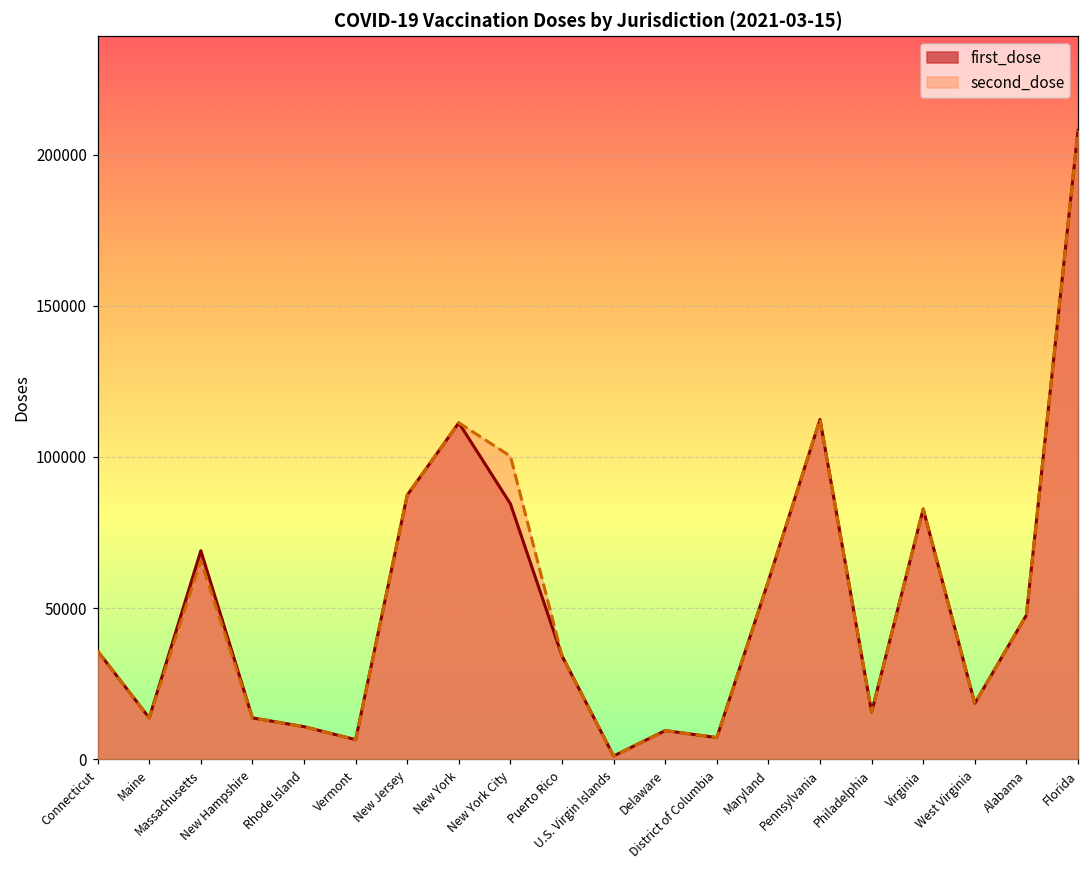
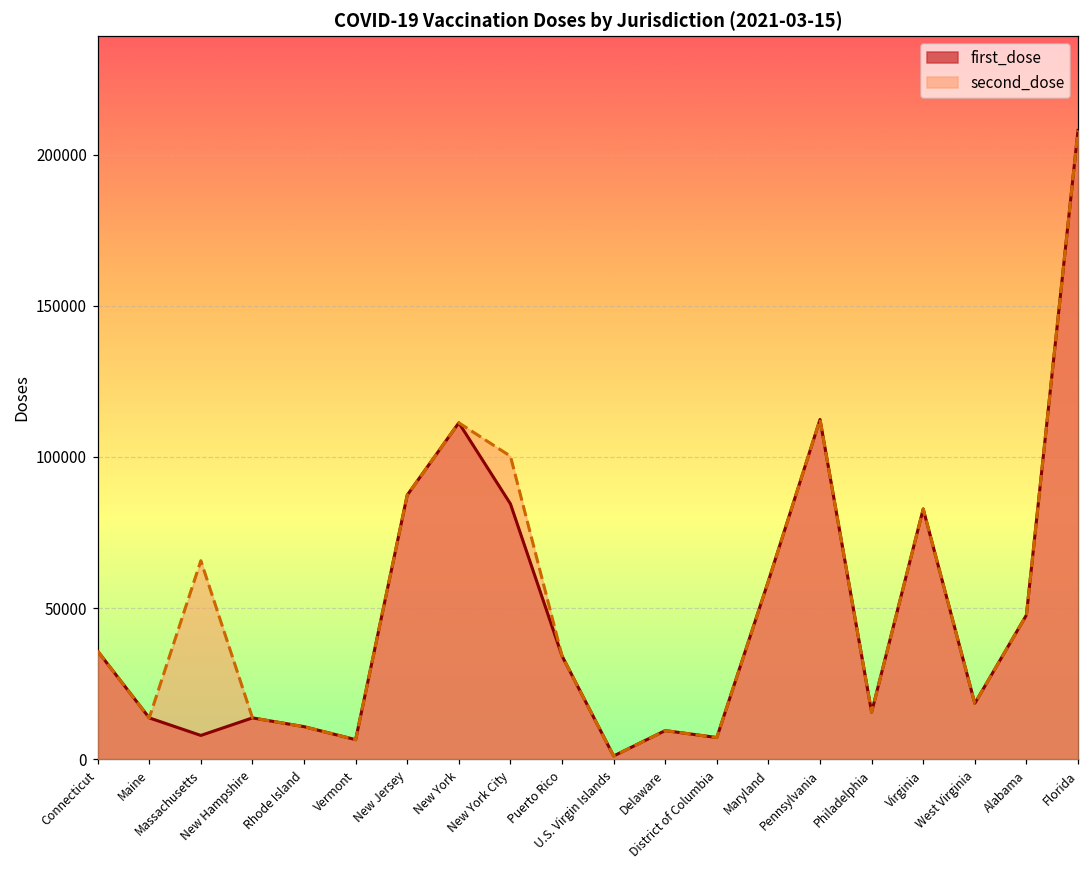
  {
    "first_dose": {
-     "Massachusetts": 69000,
+     "Massachusetts": 8000,
      "New York City": 85000
    },
    "second_dose": {
      "Massachusetts": 66000,
      "New York City": 100000
    }
  }
